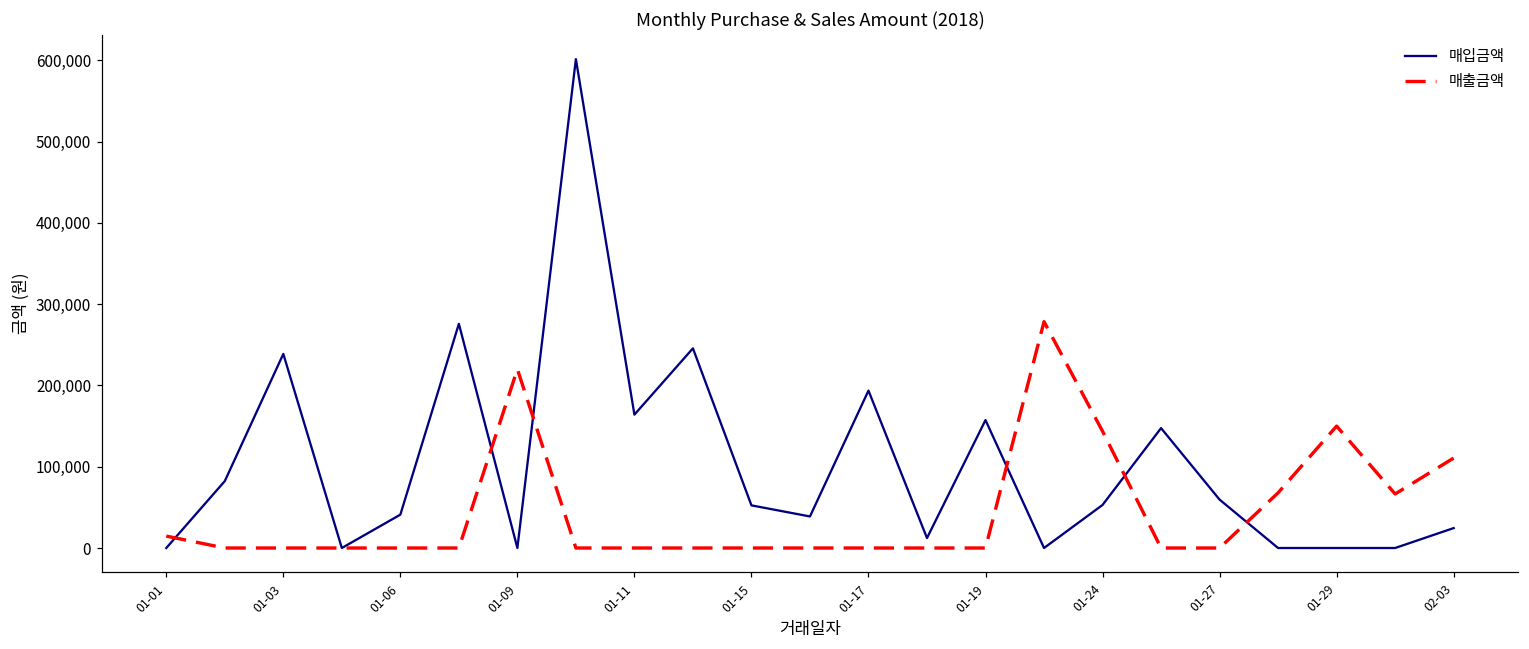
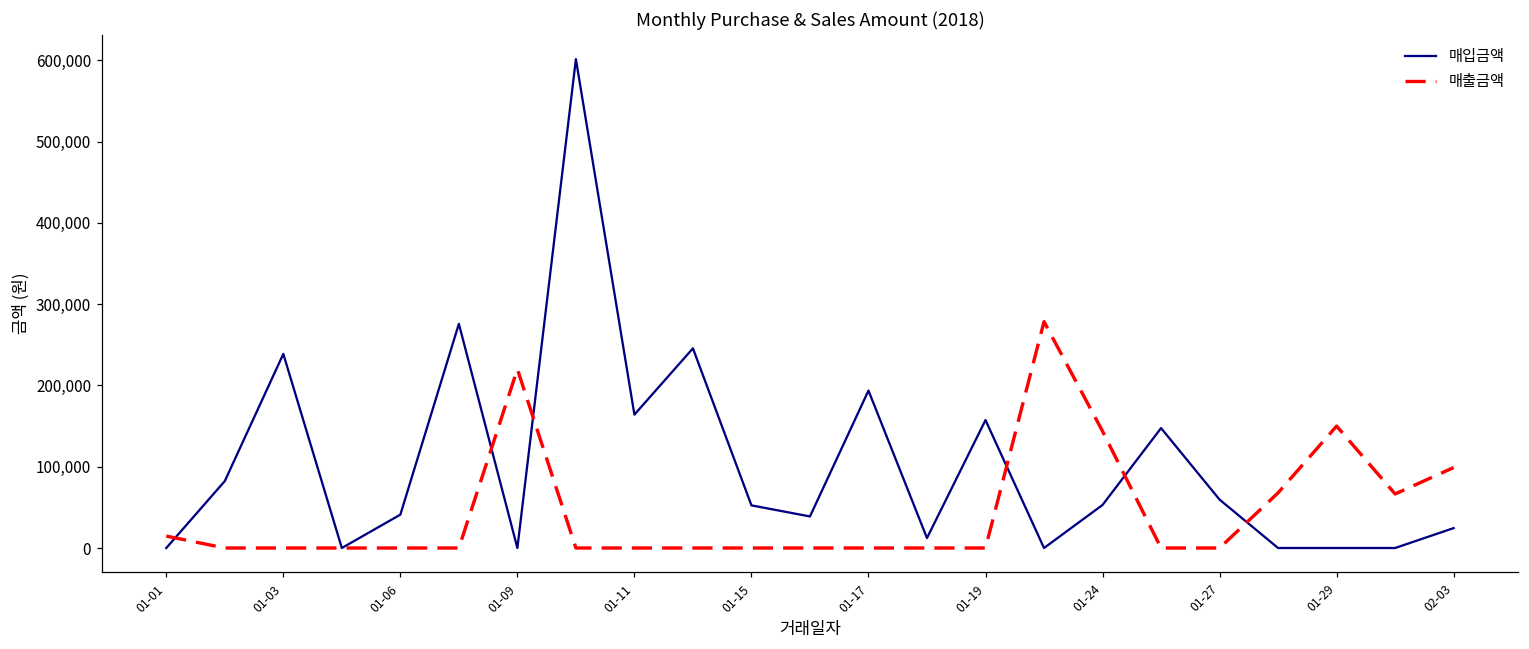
  {
    "매입금액": {
      "01-01": "0",
      "01-03": "240,000",
      "01-06": "40,000",
      "01-09": "0",
      "01-11": "160,000",
      "01-15": "50,000",
      "01-17": "190,000",
      "01-19": "160,000",
      "01-24": "50,000",
      "01-27": "60,000",
      "01-29": "0",
      "02-03": "20,000"
    },
    "매출금액": {
      "01-01": "10,000",
      "01-03": "0",
      "01-06": "0",
      "01-09": "220,000",
      "01-11": "0",
      "01-15": "0",
      "01-17": "0",
      "01-19": "0",
      "01-24": "140,000",
      "01-27": "0",
      "01-29": "150,000",
-     "02-03": "110,000"
+     "02-03": "100,000"
    }
  }
